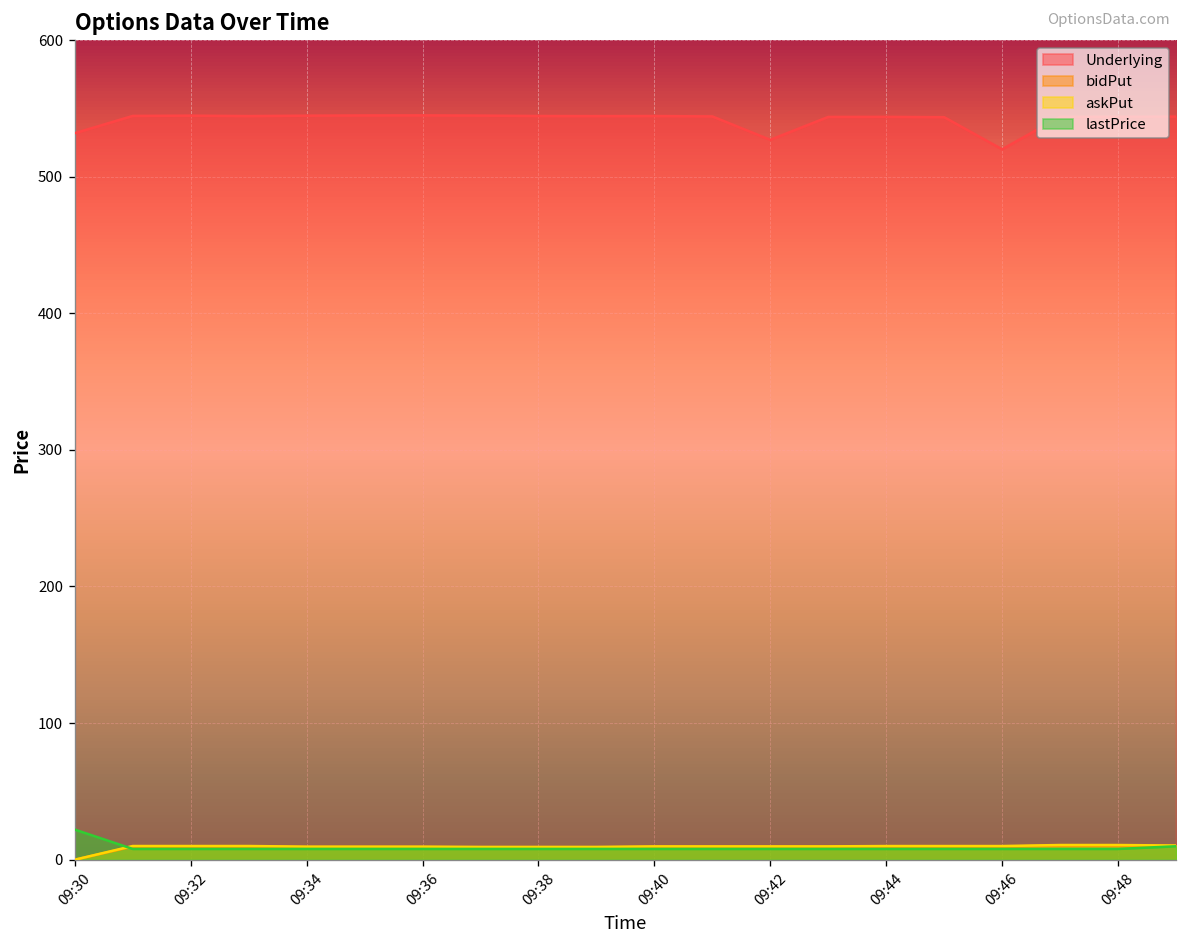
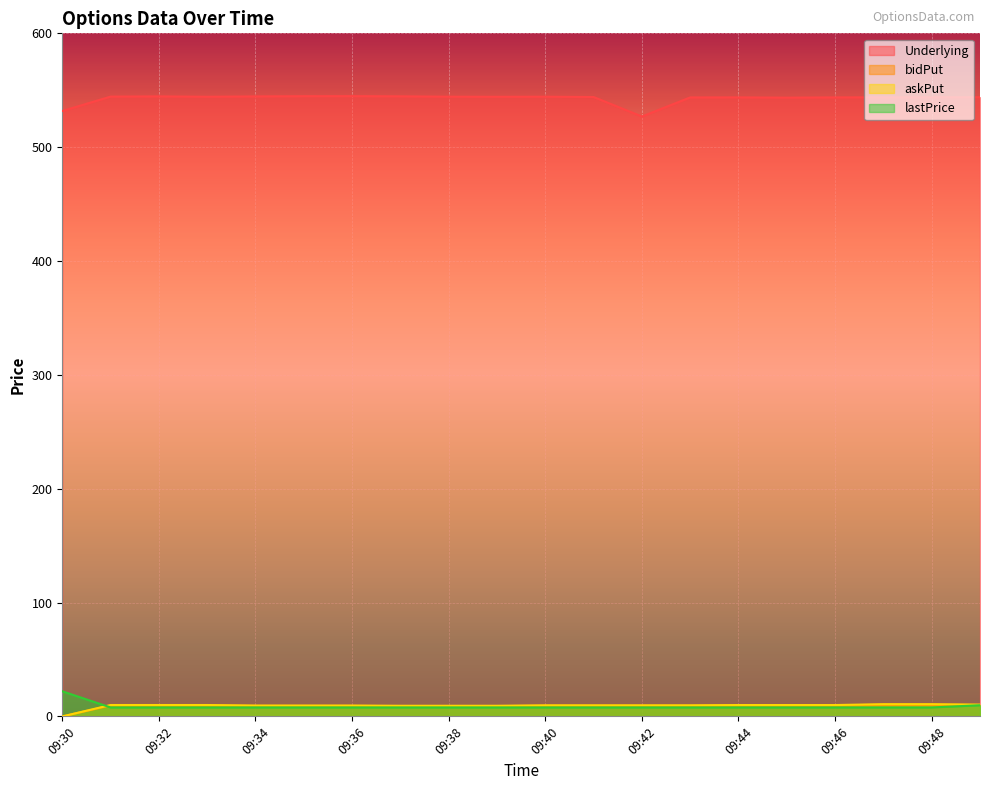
  {
    "Underlying": {
      "09:30": 532,
      "09:32": 545,
      "09:34": 545,
      "09:36": 545,
      "09:38": 544,
      "09:40": 544,
      "09:42": 527,
      "09:44": 544,
-     "09:46": 520
+     "09:46": 544
    },
    "lastPrice": {
      "09:30": 22,
      "09:48": 8
    }
  }
